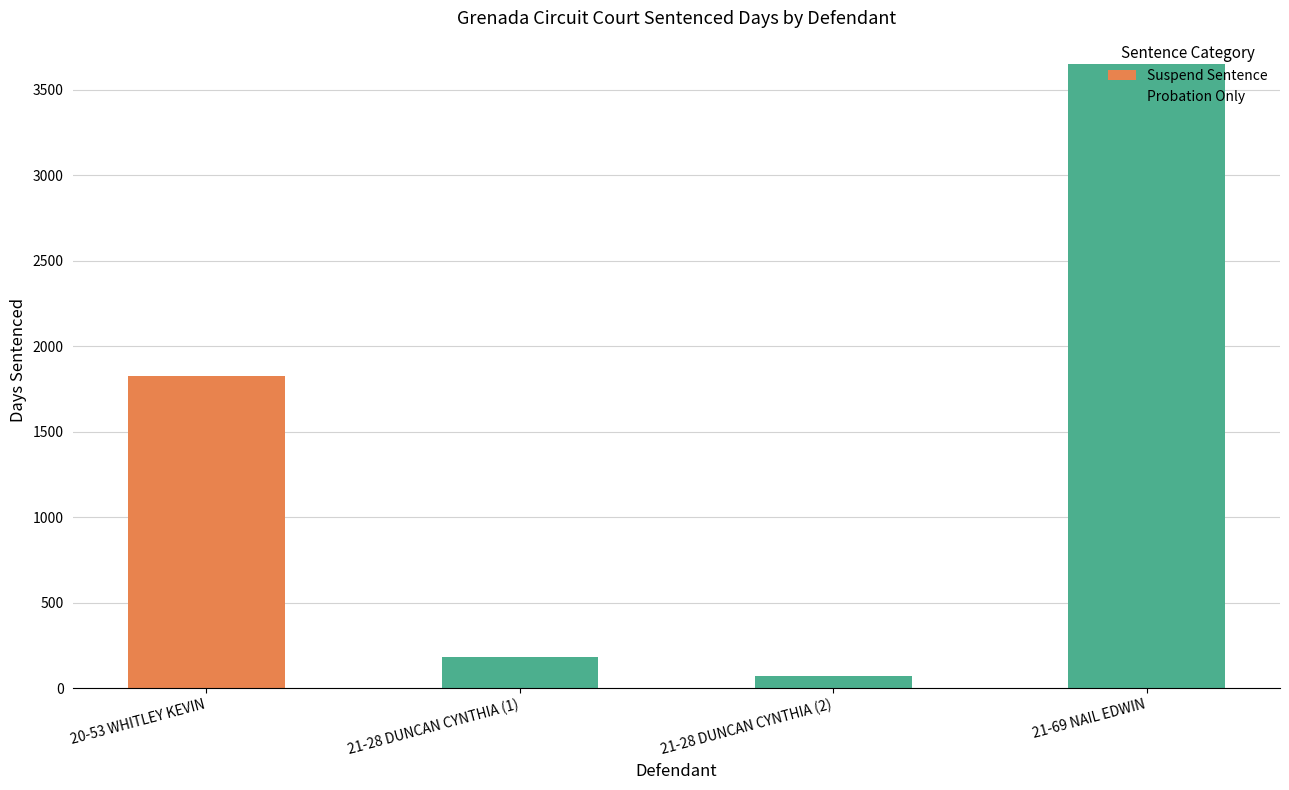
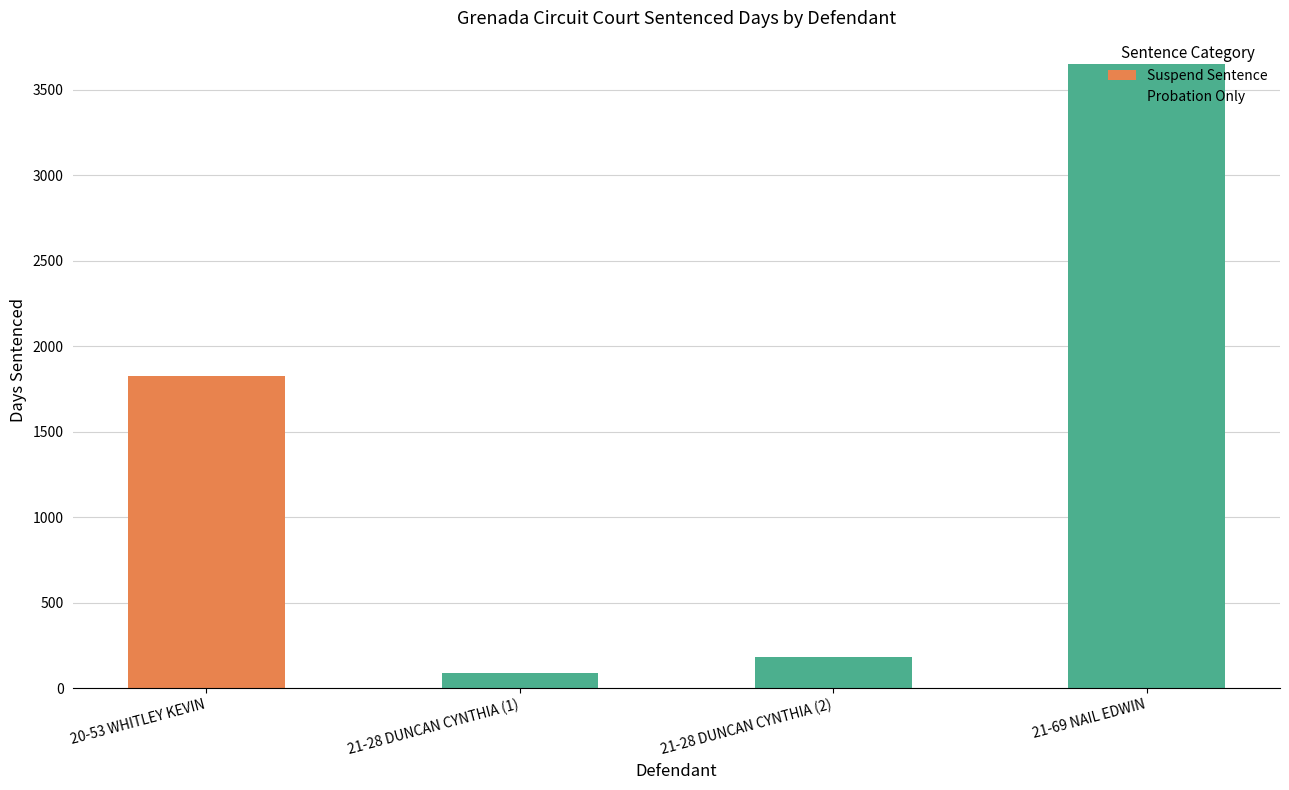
  {
    "Suspend Sentence": {
      "20-53 WHITLEY KEVIN": 1830,
      "21-28 DUNCAN CYNTHIA (1)": 0,
      "21-28 DUNCAN CYNTHIA (2)": 0,
      "21-69 NAIL EDWIN": 0
    },
    "Probation Only": {
-     "21-28 DUNCAN CYNTHIA (1)": 180,
-     "21-28 DUNCAN CYNTHIA (2)": 70
+     "21-28 DUNCAN CYNTHIA (1)": 90,
+     "21-28 DUNCAN CYNTHIA (2)": 180
    }
  }
